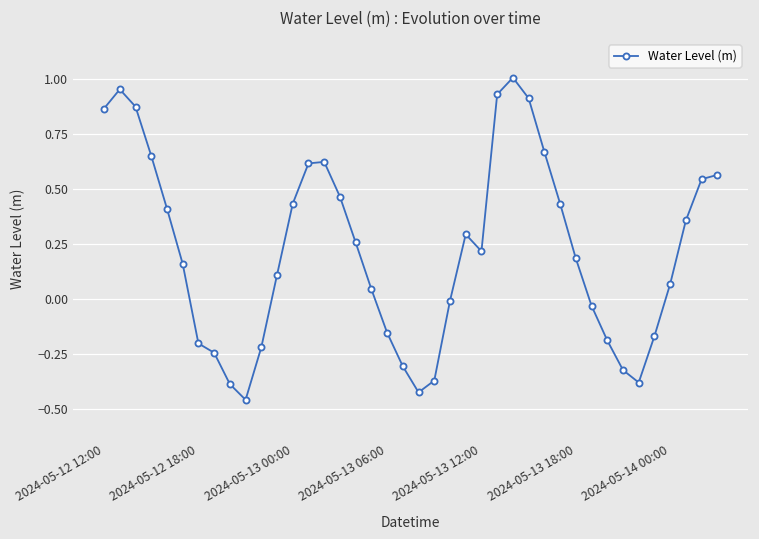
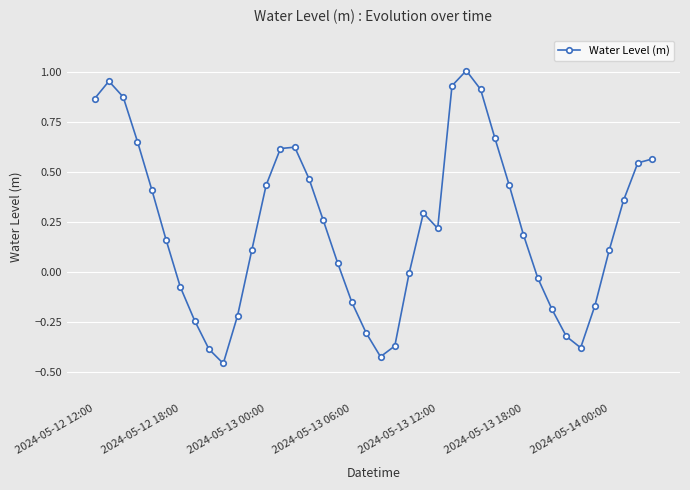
  {
    "2024-05-12 12:00": 0.87,
-   "2024-05-12 18:00": -0.20,
+   "2024-05-12 18:00": -0.08,
    "2024-05-13 00:00": 0.43,
    "2024-05-13 06:00": -0.15,
    "2024-05-13 12:00": 0.22,
    "2024-05-13 18:00": 0.19,
-   "2024-05-14 00:00": 0.07
+   "2024-05-14 00:00": 0.11
  }
